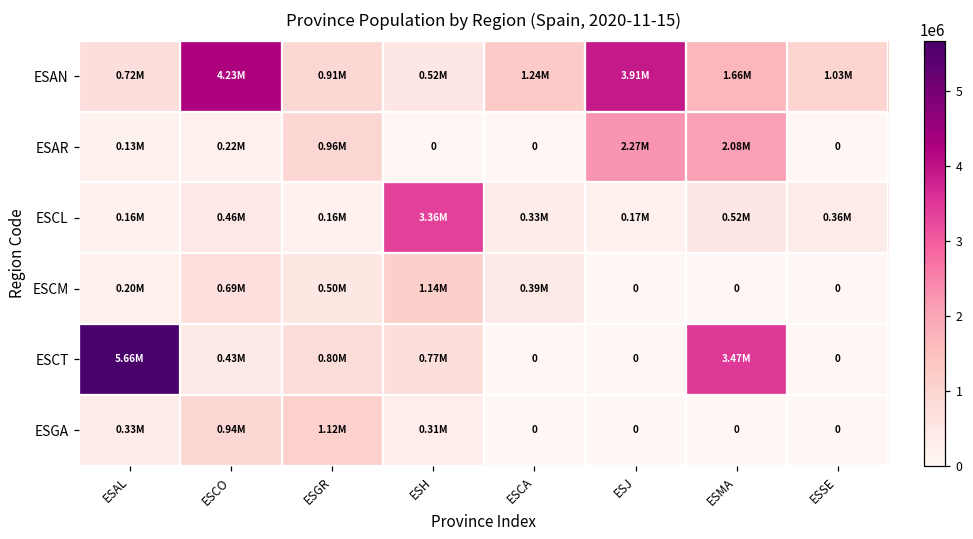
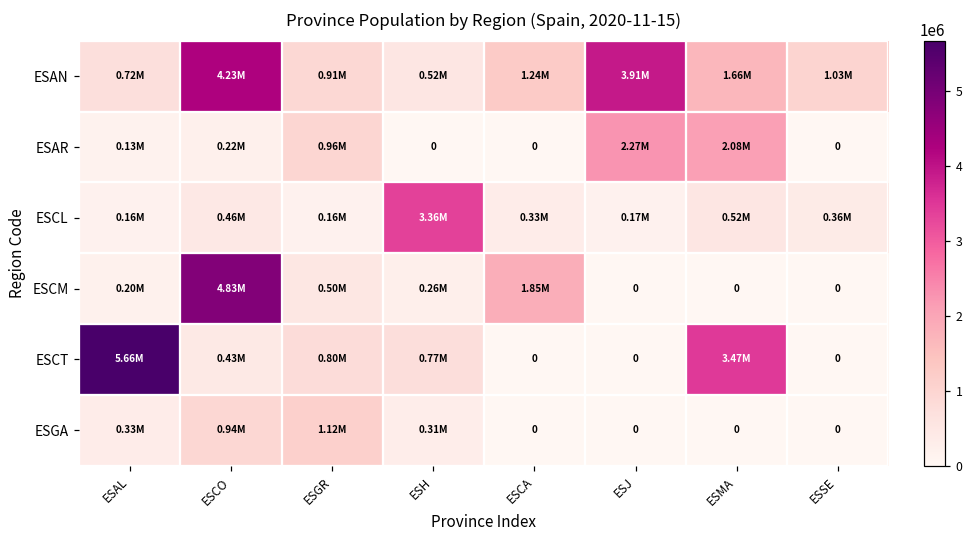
  {
    "ESAN": {
      "ESAL": "0.72M",
      "ESCO": "4.23M",
      "ESGR": "0.91M",
      "ESH": "0.52M",
      "ESCA": "1.24M",
      "ESJ": "3.91M",
      "ESMA": "1.66M",
      "ESSE": "1.03M"
    },
    "ESAR": {
      "ESAL": "0.13M",
      "ESCO": "0.22M",
      "ESGR": "0.96M",
      "ESH": "0",
      "ESCA": "0",
      "ESJ": "2.27M",
      "ESMA": "2.08M",
      "ESSE": "0"
    },
    "ESCL": {
      "ESAL": "0.16M",
      "ESCO": "0.46M",
      "ESGR": "0.16M",
      "ESH": "3.36M",
      "ESCA": "0.33M",
      "ESJ": "0.17M",
      "ESMA": "0.52M",
      "ESSE": "0.36M"
    },
    "ESCM": {
      "ESAL": "0.20M",
-     "ESCO": "0.69M",
+     "ESCO": "4.83M",
      "ESGR": "0.50M",
-     "ESH": "1.14M",
-     "ESCA": "0.39M",
+     "ESH": "0.26M",
+     "ESCA": "1.85M",
      "ESJ": "0",
      "ESMA": "0",
      "ESSE": "0"
    },
    "ESCT": {
      "ESAL": "5.66M",
      "ESCO": "0.43M",
      "ESGR": "0.80M",
      "ESH": "0.77M",
      "ESCA": "0",
      "ESJ": "0",
      "ESMA": "3.47M",
      "ESSE": "0"
    },
    "ESGA": {
      "ESAL": "0.33M",
      "ESCO": "0.94M",
      "ESGR": "1.12M",
      "ESH": "0.31M",
      "ESCA": "0",
      "ESJ": "0",
      "ESMA": "0",
      "ESSE": "0"
    }
  }
